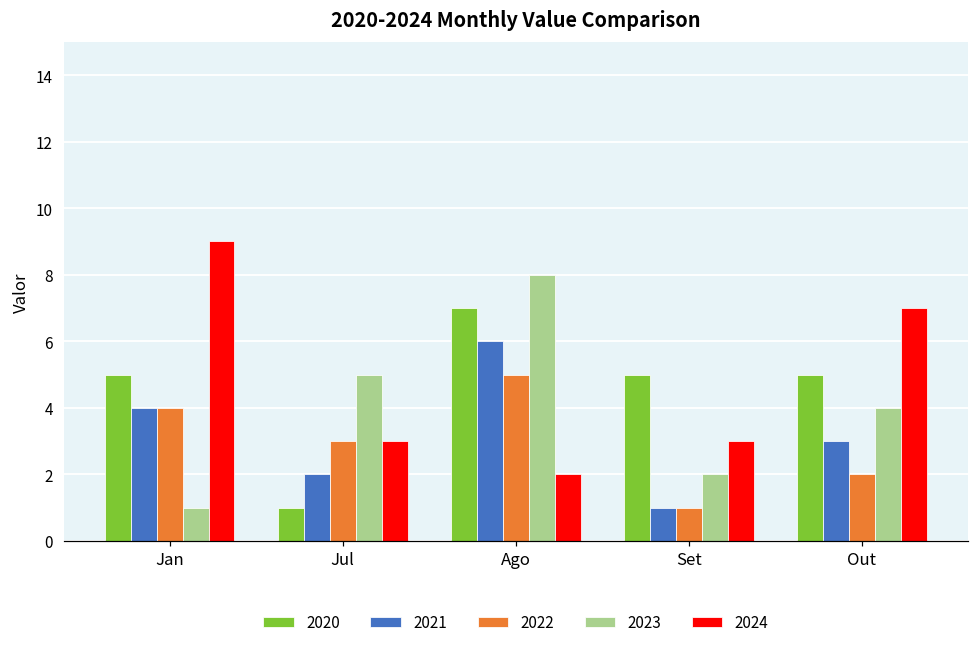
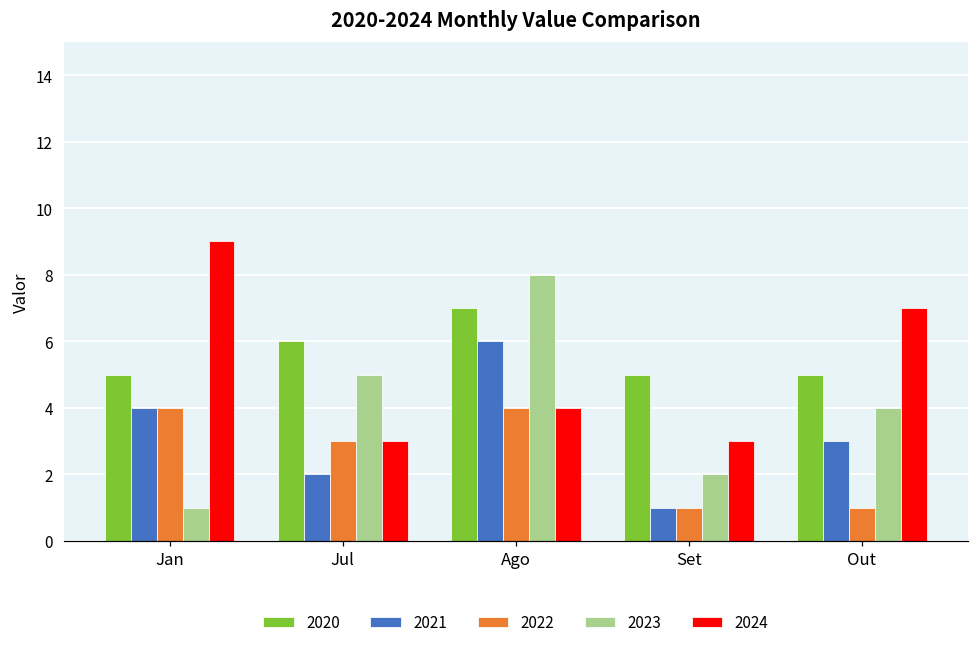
  {
    "2020": {
      "Jan": 5,
-     "Jul": 1,
+     "Jul": 6,
      "Ago": 7,
      "Set": 5,
      "Out": 5
    },
    "2021": {
      "Jan": 4,
      "Jul": 2,
      "Ago": 6,
      "Set": 1,
      "Out": 3
    },
    "2022": {
      "Jan": 4,
      "Jul": 3,
-     "Ago": 5,
+     "Ago": 4,
      "Set": 1,
-     "Out": 2
+     "Out": 1
    },
    "2023": {
      "Jan": 1,
      "Jul": 5,
      "Ago": 8,
      "Set": 2,
      "Out": 4
    },
    "2024": {
      "Jan": 9,
      "Jul": 3,
-     "Ago": 2,
+     "Ago": 4,
      "Set": 3,
      "Out": 7
    }
  }
